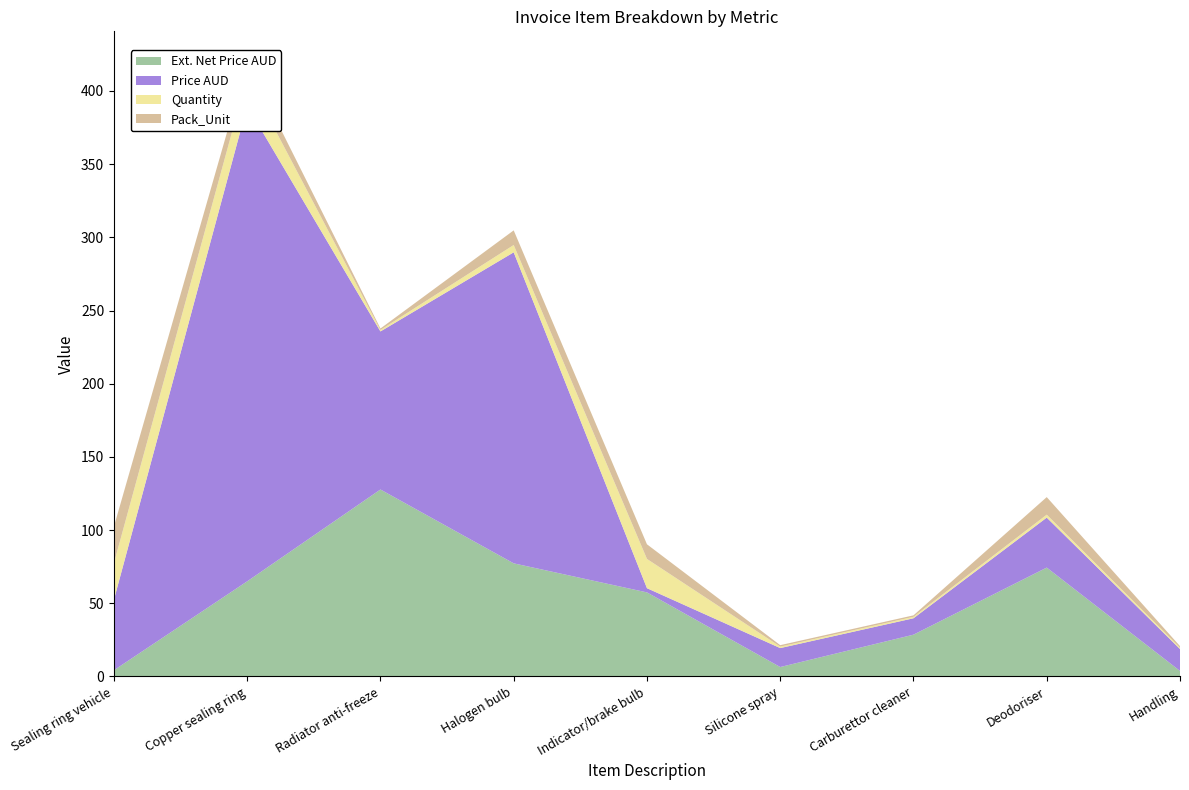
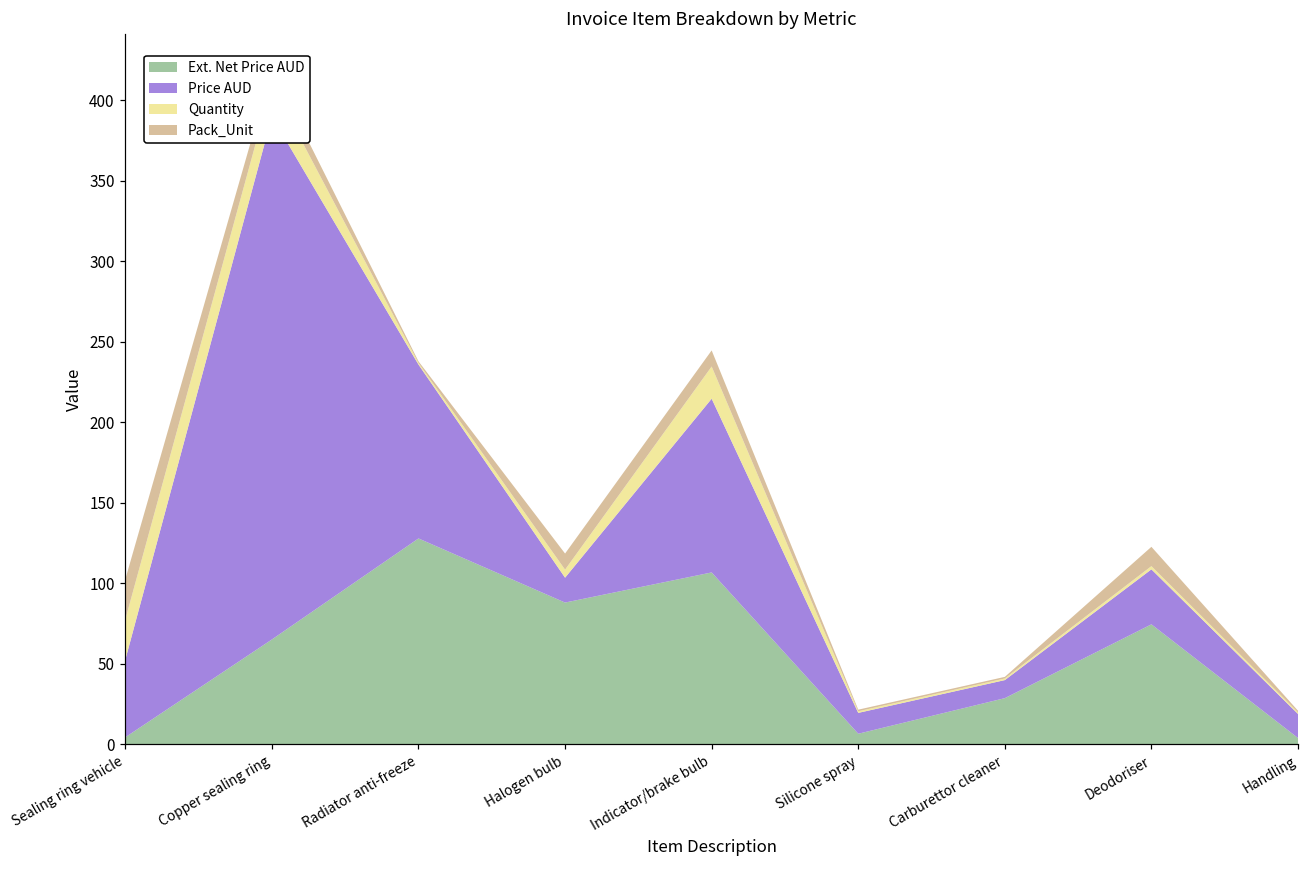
  {
    "Ext. Net Price AUD": {
      "Sealing ring vehicle": 4,
      "Copper sealing ring": 65,
      "Radiator anti-freeze": 128,
-     "Halogen bulb": 77,
-     "Indicator/brake bulb": 57,
+     "Halogen bulb": 88,
+     "Indicator/brake bulb": 107,
      "Silicone spray": 6,
      "Carburettor cleaner": 29,
      "Deodoriser": 74,
      "Handling": 4
    },
    "Price AUD": {
      "Sealing ring vehicle": 48,
-     "Halogen bulb": 213,
-     "Indicator/brake bulb": 3,
+     "Halogen bulb": 15,
+     "Indicator/brake bulb": 108,
      "Deodoriser": 34
    }
  }
